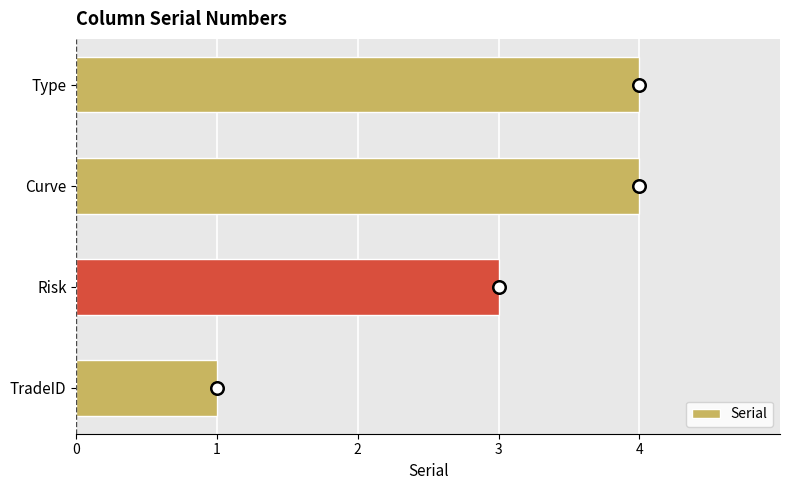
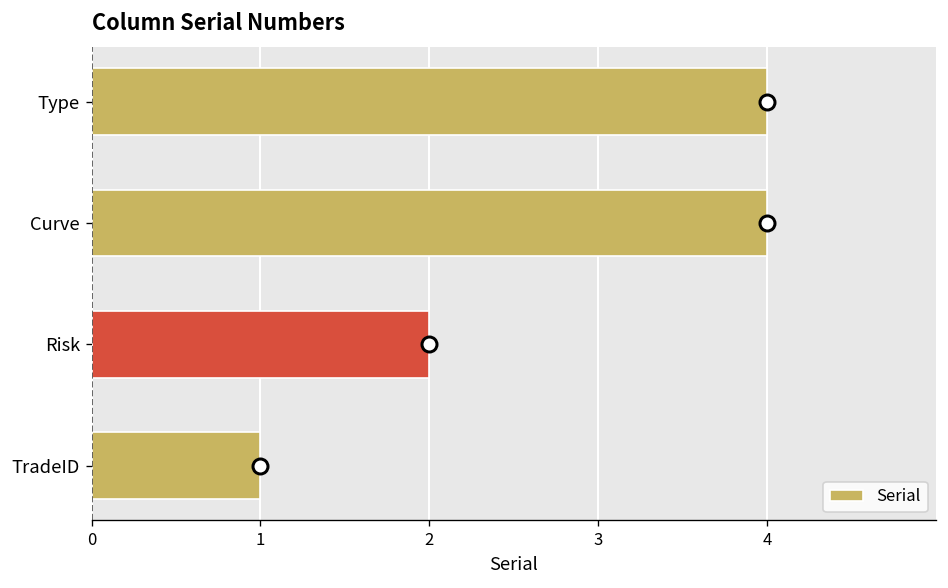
  {
    "Serial": {
      "Type": 4,
      "Curve": 4,
-     "Risk": 3,
+     "Risk": 2,
      "TradeID": 1
    }
  }
